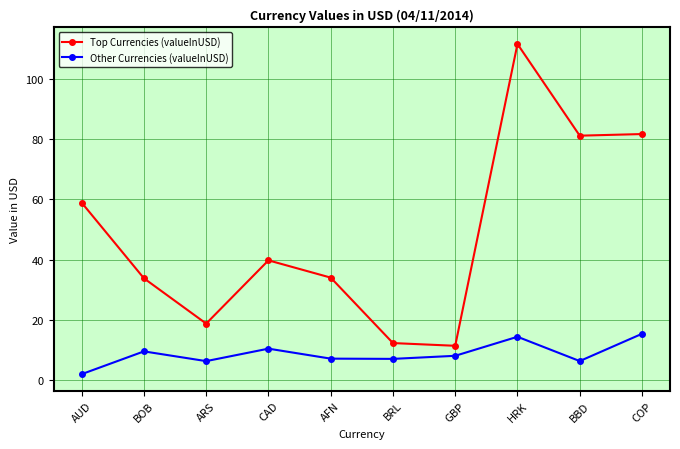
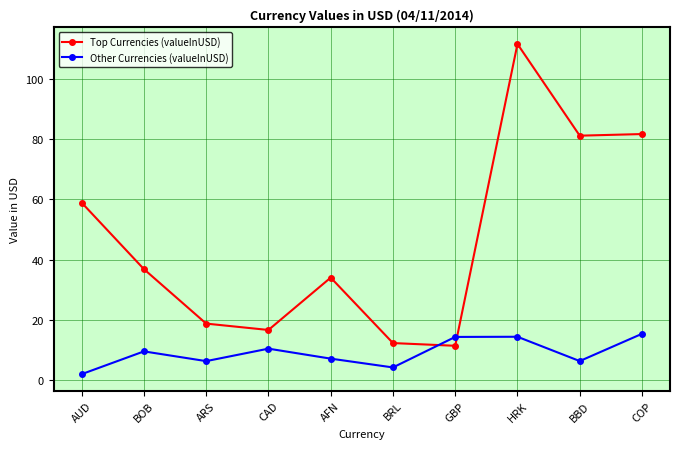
  {
    "Top Currencies (valueInUSD)": {
      "AUD": 59,
-     "BOB": 34,
+     "BOB": 37,
      "ARS": 19,
-     "CAD": 40,
+     "CAD": 17,
      "AFN": 34,
      "BRL": 12,
      "GBP": 11,
      "HRK": 112,
      "BBD": 81,
      "COP": 82
    },
    "Other Currencies (valueInUSD)": {
      "AUD": 2,
      "BOB": 9,
      "ARS": 6,
      "CAD": 10,
      "AFN": 7,
-     "BRL": 7,
-     "GBP": 8,
+     "BRL": 4,
+     "GBP": 14,
      "HRK": 14,
      "BBD": 6,
      "COP": 15
    }
  }
